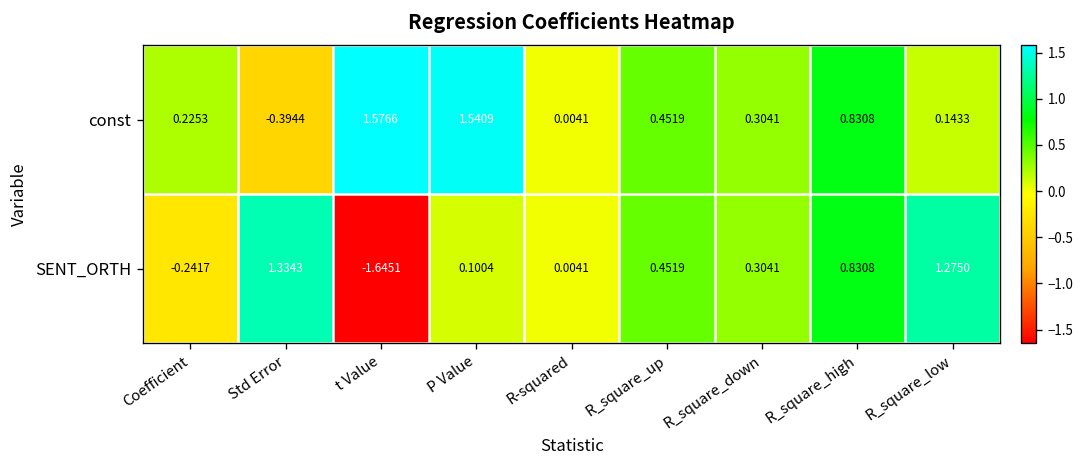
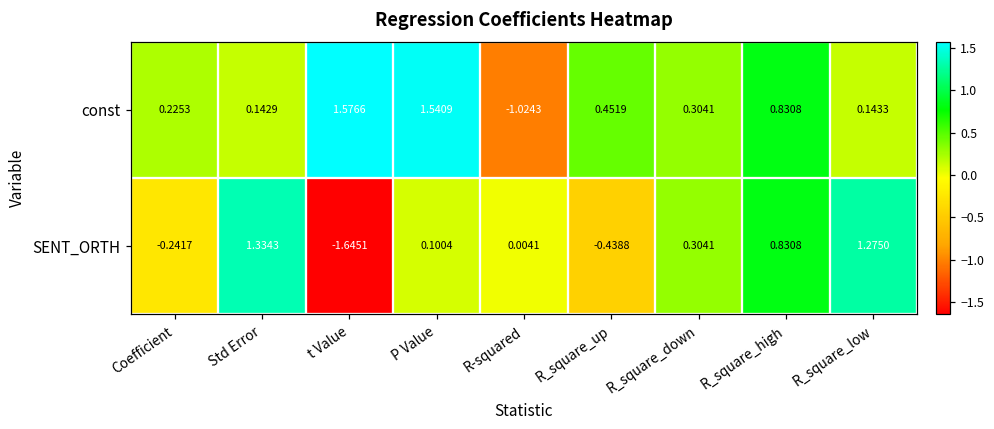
  {
    "const": {
      "Coefficient": 0.2253,
-     "Std Error": -0.3944,
+     "Std Error": 0.1429,
      "t Value": 1.5766,
      "P Value": 1.5409,
-     "R-squared": 0.0041,
+     "R-squared": -1.0243,
      "R_square_up": 0.4519,
      "R_square_down": 0.3041,
      "R_square_high": 0.8308,
      "R_square_low": 0.1433
    },
    "SENT_ORTH": {
      "Coefficient": -0.2417,
      "Std Error": 1.3343,
      "t Value": -1.6451,
      "P Value": 0.1004,
      "R-squared": 0.0041,
-     "R_square_up": 0.4519,
+     "R_square_up": -0.4388,
      "R_square_down": 0.3041,
      "R_square_high": 0.8308,
      "R_square_low": 1.2750
    }
  }
